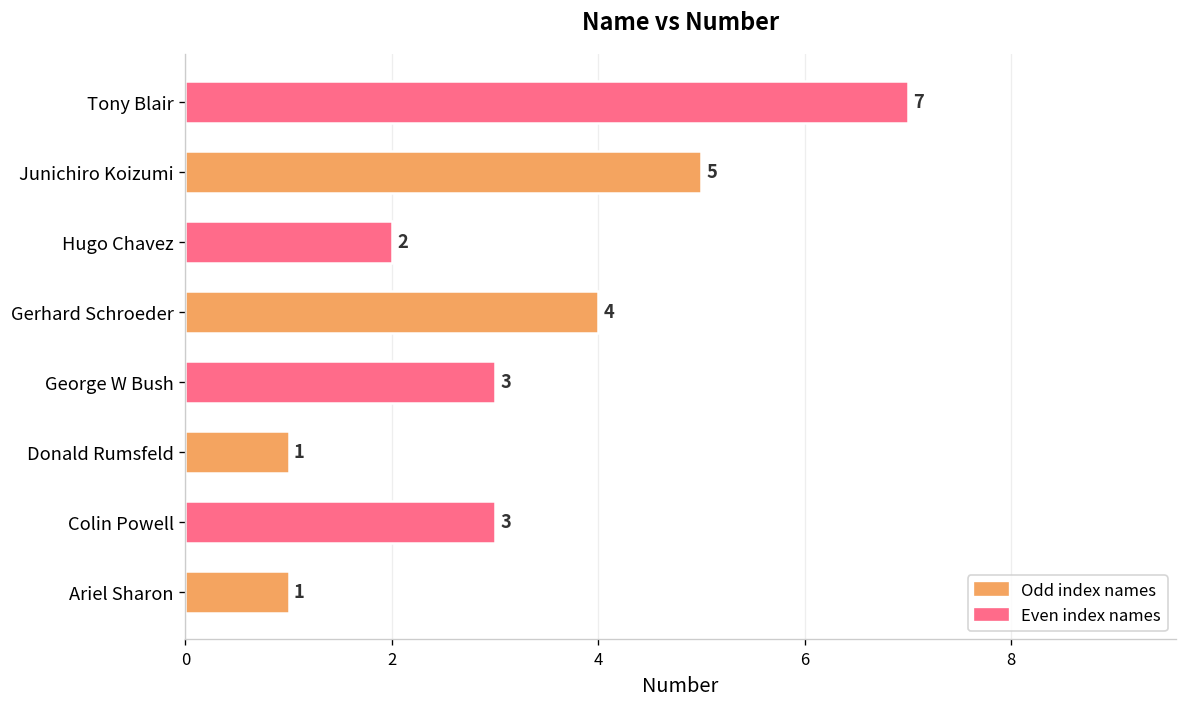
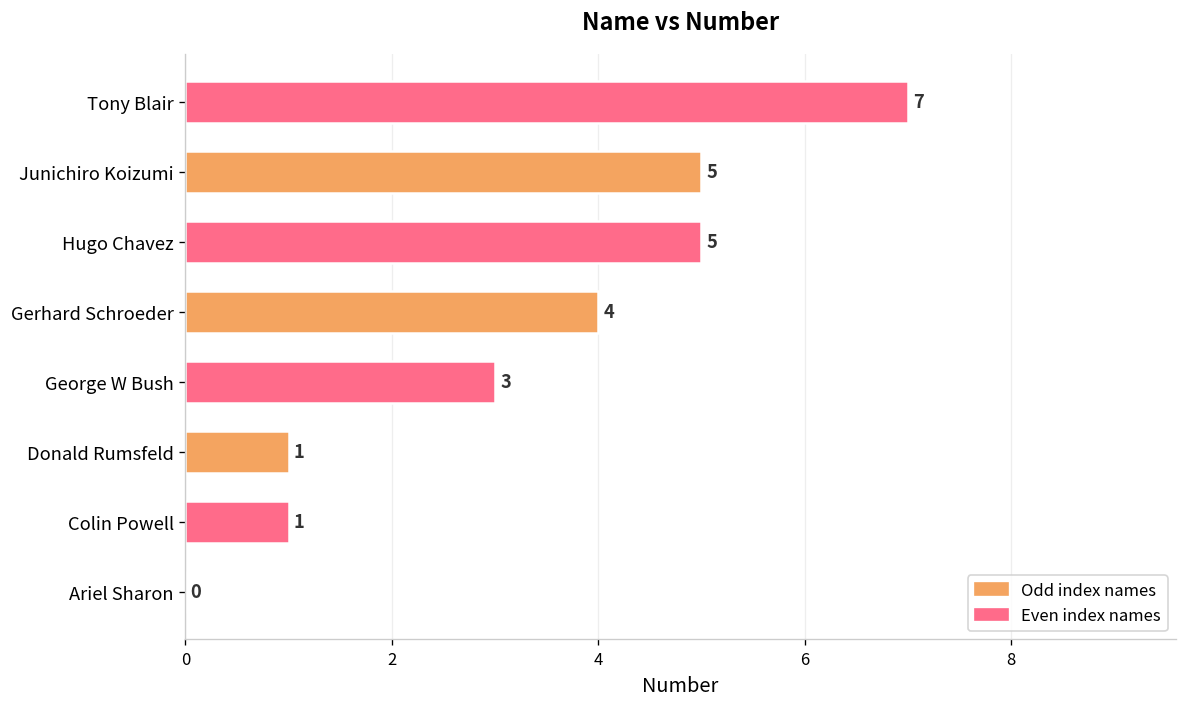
  {
    "Tony Blair": 7,
    "Junichiro Koizumi": 5,
-   "Hugo Chavez": 2,
+   "Hugo Chavez": 5,
    "Gerhard Schroeder": 4,
    "George W Bush": 3,
    "Donald Rumsfeld": 1,
-   "Colin Powell": 3,
-   "Ariel Sharon": 1
+   "Colin Powell": 1,
+   "Ariel Sharon": 0
  }
